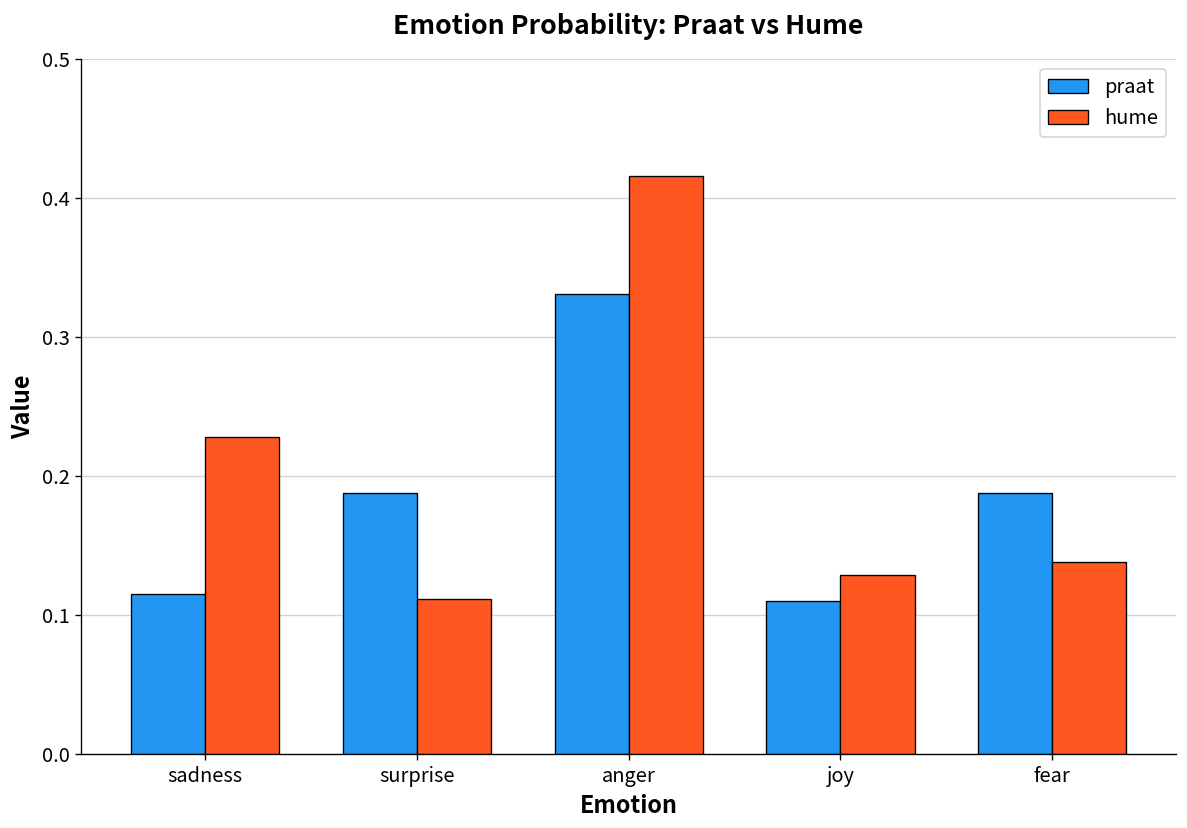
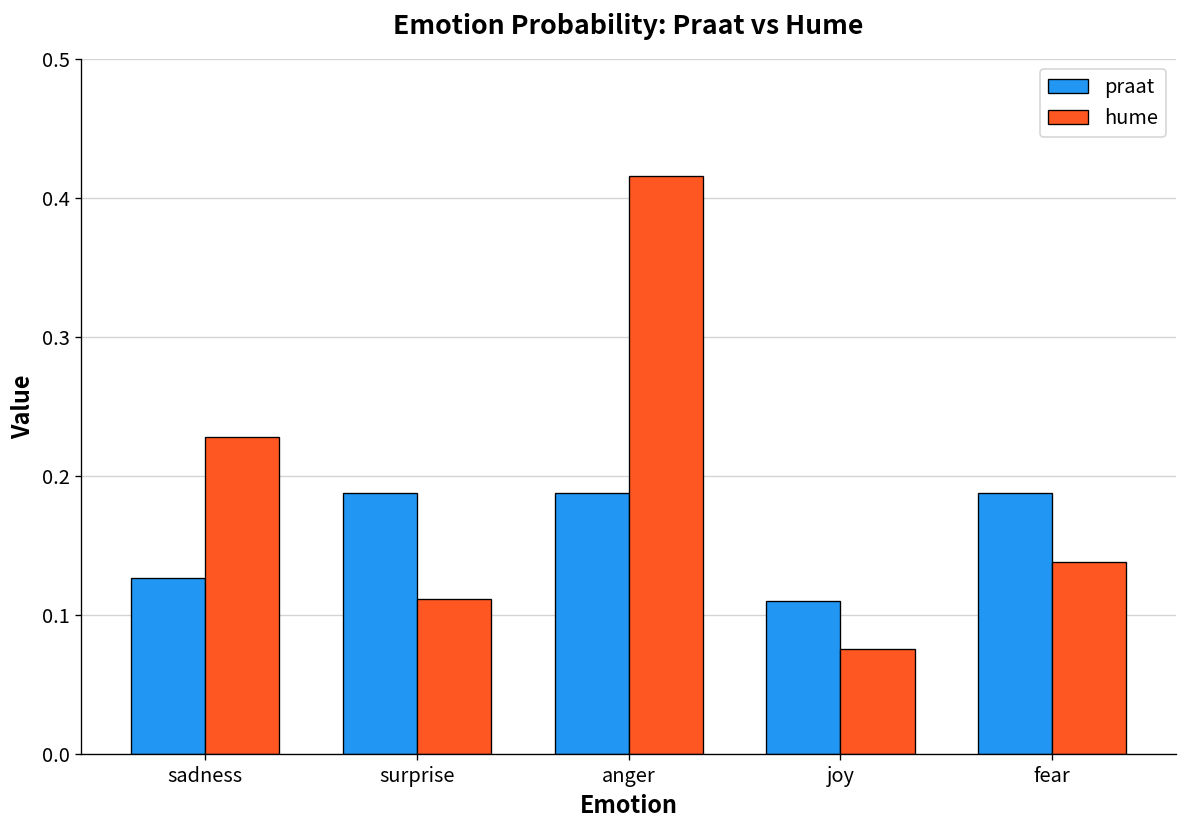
  {
    "praat": {
-     "sadness": 0.115,
+     "sadness": 0.127,
      "surprise": 0.188,
-     "anger": 0.331,
+     "anger": 0.188,
      "joy": 0.110,
      "fear": 0.188
    },
    "hume": {
      "sadness": 0.228,
      "surprise": 0.112,
      "anger": 0.416,
-     "joy": 0.129,
+     "joy": 0.076,
      "fear": 0.138
    }
  }
